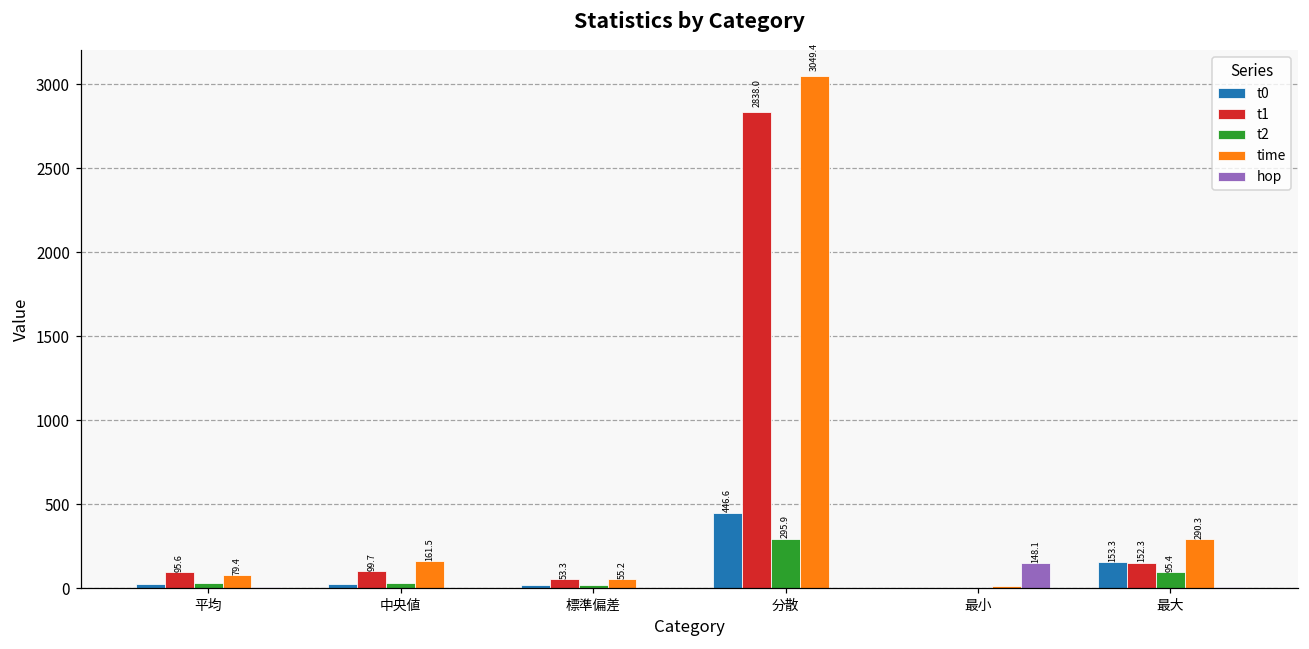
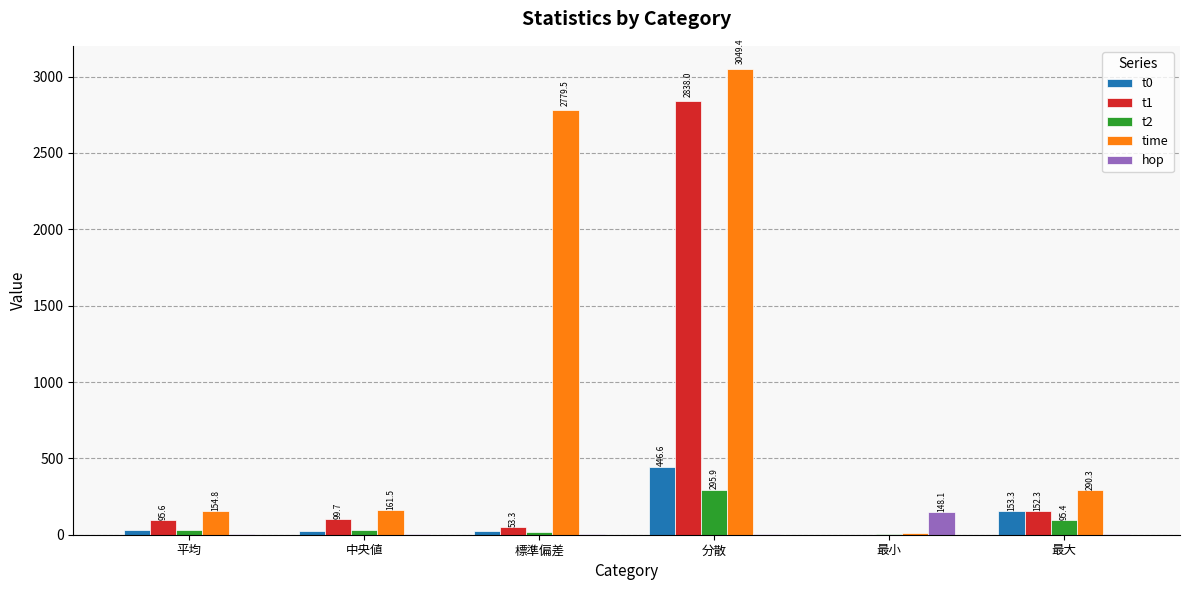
  {
    "t0": {
      "分散": 446.6,
      "最大": 153.3
    },
    "t1": {
      "平均": 95.6,
      "中央値": 99.7,
      "標準偏差": 53.3,
      "分散": 2838.0,
      "最大": 152.3
    },
    "t2": {
      "分散": 295.9,
      "最大": 95.4
    },
    "time": {
-     "平均": 79.4,
+     "平均": 154.8,
      "中央値": 161.5,
-     "標準偏差": 55.2,
+     "標準偏差": 2779.5,
      "分散": 3049.4,
      "最大": 290.3
    },
    "hop": {
      "最小": 148.1
    }
  }
